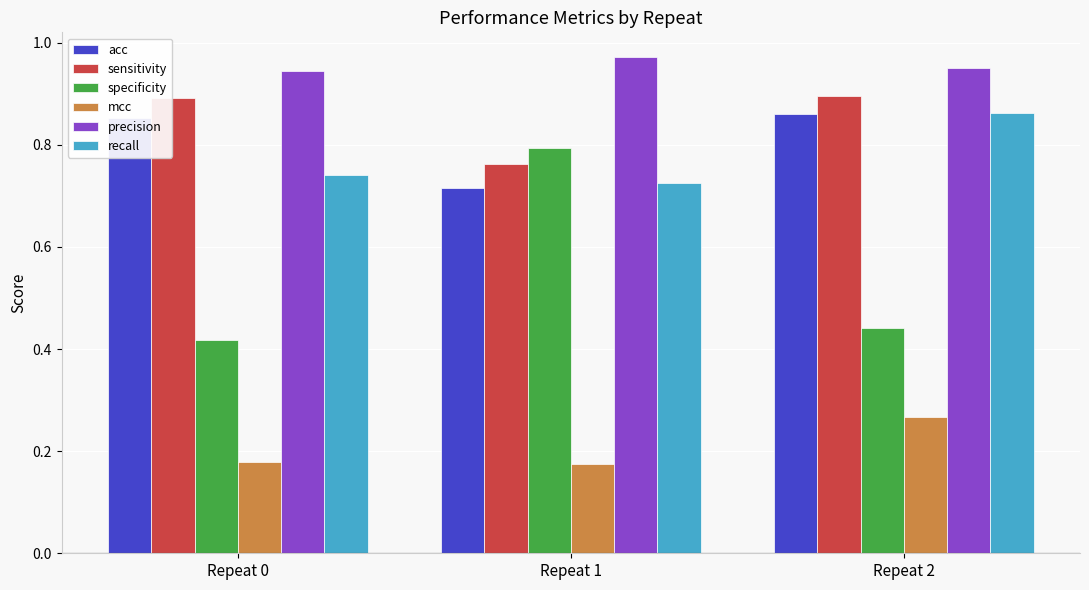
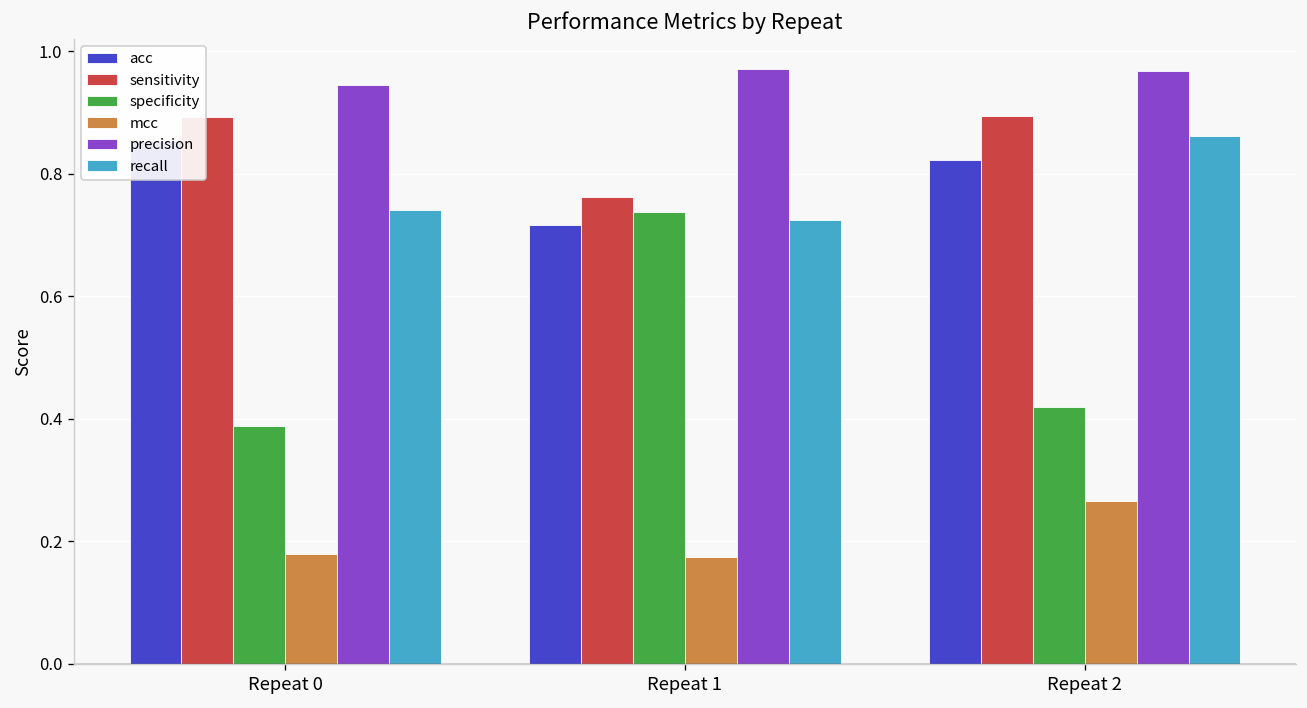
  {
    "acc": {
      "Repeat 1": 0.72,
-     "Repeat 2": 0.86
+     "Repeat 2": 0.82
    },
    "sensitivity": {
      "Repeat 0": 0.89,
      "Repeat 1": 0.76,
      "Repeat 2": 0.89
    },
    "specificity": {
-     "Repeat 0": 0.42,
-     "Repeat 1": 0.79,
-     "Repeat 2": 0.44
+     "Repeat 0": 0.39,
+     "Repeat 1": 0.74,
+     "Repeat 2": 0.42
    },
    "mcc": {
      "Repeat 0": 0.18,
      "Repeat 1": 0.18,
      "Repeat 2": 0.27
    },
    "precision": {
      "Repeat 0": 0.95,
      "Repeat 1": 0.97,
-     "Repeat 2": 0.95
+     "Repeat 2": 0.97
    },
    "recall": {
      "Repeat 0": 0.74,
      "Repeat 1": 0.72,
      "Repeat 2": 0.86
    }
  }
